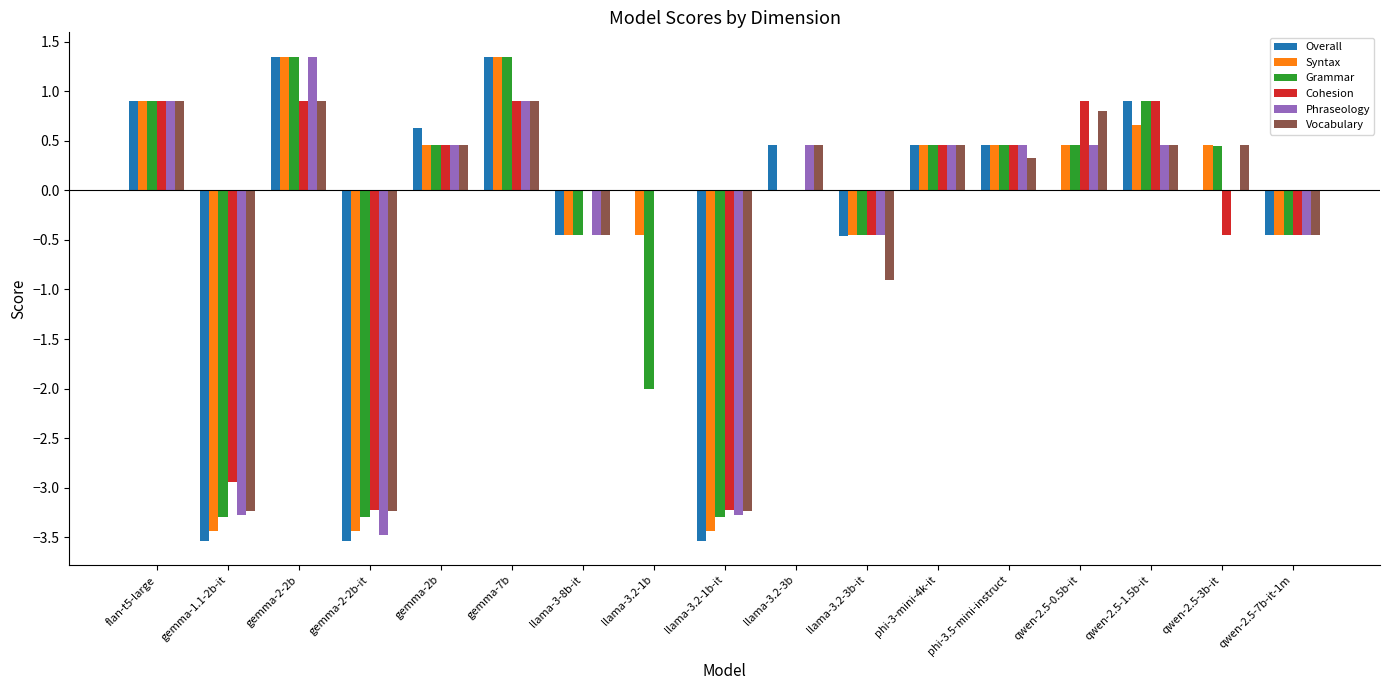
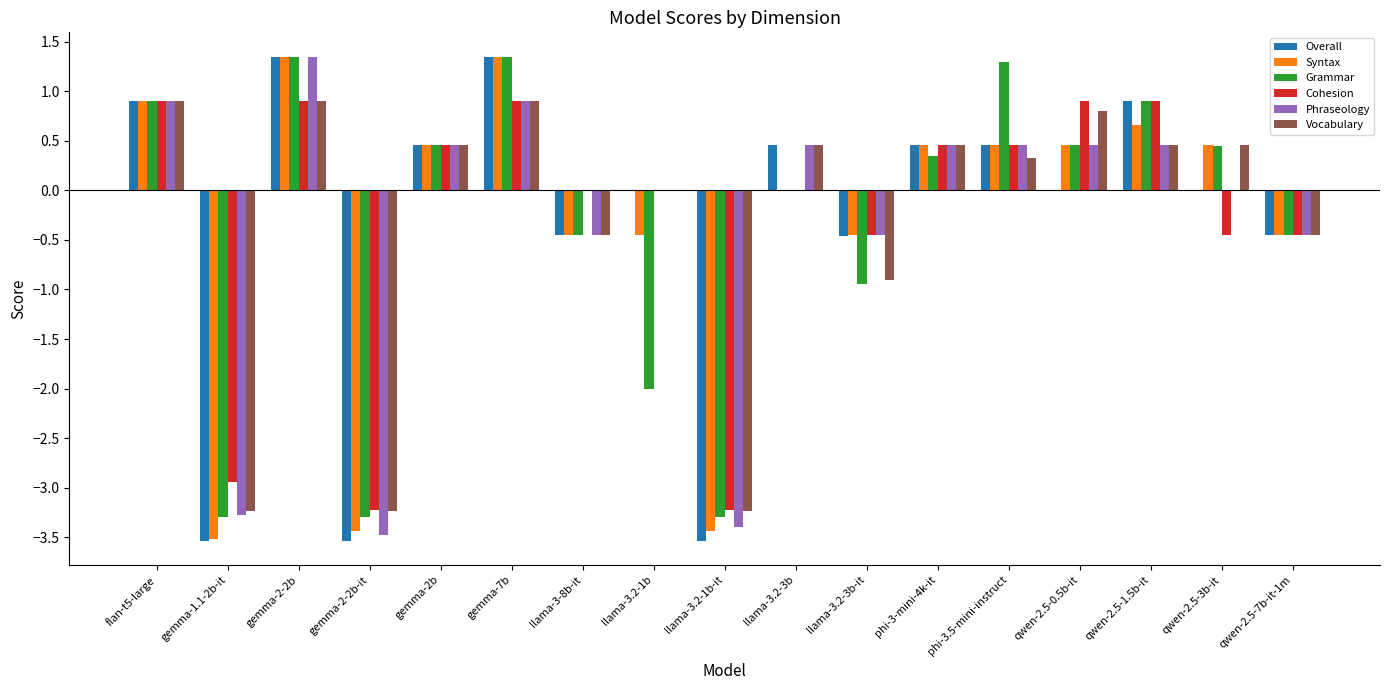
  {
    "Overall": {
      "flan-t5-large": 0.9,
      "gemma-1.1-2b-it": -3.5,
      "gemma-2-2b": 1.4,
      "gemma-2-2b-it": -3.5,
-     "gemma-2b": 0.6,
+     "gemma-2b": 0.5,
      "gemma-7b": 1.4,
      "llama-3-8b-it": -0.5,
      "llama-3.2-1b-it": -3.5,
      "llama-3.2-3b": 0.5,
      "llama-3.2-3b-it": -0.5,
      "phi-3-mini-4k-it": 0.5,
      "phi-3.5-mini-instruct": 0.5,
      "qwen-2.5-1.5b-it": 0.9,
      "qwen-2.5-7b-it-1m": -0.5
    },
    "Syntax": {
      "flan-t5-large": 0.9,
-     "gemma-1.1-2b-it": -3.4,
+     "gemma-1.1-2b-it": -3.5,
      "gemma-2-2b": 1.4,
      "gemma-2-2b-it": -3.4,
      "gemma-2b": 0.5,
      "gemma-7b": 1.4,
      "llama-3-8b-it": -0.5,
      "llama-3.2-1b": -0.5,
      "llama-3.2-1b-it": -3.4,
      "llama-3.2-3b-it": -0.5,
      "phi-3-mini-4k-it": 0.5,
      "phi-3.5-mini-instruct": 0.5,
      "qwen-2.5-0.5b-it": 0.5,
      "qwen-2.5-1.5b-it": 0.7,
      "qwen-2.5-3b-it": 0.5,
      "qwen-2.5-7b-it-1m": -0.5
    },
    "Grammar": {
      "flan-t5-large": 0.9,
      "gemma-1.1-2b-it": -3.3,
      "gemma-2-2b": 1.4,
      "gemma-2-2b-it": -3.3,
      "gemma-2b": 0.5,
      "gemma-7b": 1.4,
      "llama-3-8b-it": -0.5,
      "llama-3.2-1b": -2.0,
      "llama-3.2-1b-it": -3.3,
-     "llama-3.2-3b-it": -0.5,
-     "phi-3-mini-4k-it": 0.5,
-     "phi-3.5-mini-instruct": 0.5,
+     "llama-3.2-3b-it": -0.9,
+     "phi-3-mini-4k-it": 0.3,
+     "phi-3.5-mini-instruct": 1.3,
      "qwen-2.5-0.5b-it": 0.5,
      "qwen-2.5-1.5b-it": 0.9,
      "qwen-2.5-3b-it": 0.4,
      "qwen-2.5-7b-it-1m": -0.5
    },
    "Cohesion": {
      "flan-t5-large": 0.9,
      "gemma-1.1-2b-it": -2.9,
      "gemma-2-2b": 0.9,
      "gemma-2-2b-it": -3.2,
      "gemma-2b": 0.5,
      "gemma-7b": 0.9,
      "llama-3.2-1b-it": -3.2,
      "llama-3.2-3b-it": -0.5,
      "phi-3-mini-4k-it": 0.5,
      "phi-3.5-mini-instruct": 0.5,
      "qwen-2.5-0.5b-it": 0.9,
      "qwen-2.5-1.5b-it": 0.9,
      "qwen-2.5-3b-it": -0.5,
      "qwen-2.5-7b-it-1m": -0.5
    },
    "Phraseology": {
      "flan-t5-large": 0.9,
      "gemma-1.1-2b-it": -3.3,
      "gemma-2-2b": 1.4,
      "gemma-2-2b-it": -3.5,
      "gemma-2b": 0.5,
      "gemma-7b": 0.9,
      "llama-3-8b-it": -0.5,
-     "llama-3.2-1b-it": -3.3,
+     "llama-3.2-1b-it": -3.4,
      "llama-3.2-3b": 0.5,
      "llama-3.2-3b-it": -0.5,
      "phi-3-mini-4k-it": 0.5,
      "phi-3.5-mini-instruct": 0.5,
      "qwen-2.5-0.5b-it": 0.5,
      "qwen-2.5-1.5b-it": 0.5,
      "qwen-2.5-7b-it-1m": -0.5
    },
    "Vocabulary": {
      "flan-t5-large": 0.9,
      "gemma-1.1-2b-it": -3.2,
      "gemma-2-2b": 0.9,
      "gemma-2-2b-it": -3.2,
      "gemma-2b": 0.5,
      "gemma-7b": 0.9,
      "llama-3-8b-it": -0.5,
      "llama-3.2-1b-it": -3.2,
      "llama-3.2-3b": 0.5,
      "llama-3.2-3b-it": -0.9,
      "phi-3-mini-4k-it": 0.5,
      "phi-3.5-mini-instruct": 0.3,
      "qwen-2.5-0.5b-it": 0.8,
      "qwen-2.5-1.5b-it": 0.5,
      "qwen-2.5-3b-it": 0.5,
      "qwen-2.5-7b-it-1m": -0.5
    }
  }
